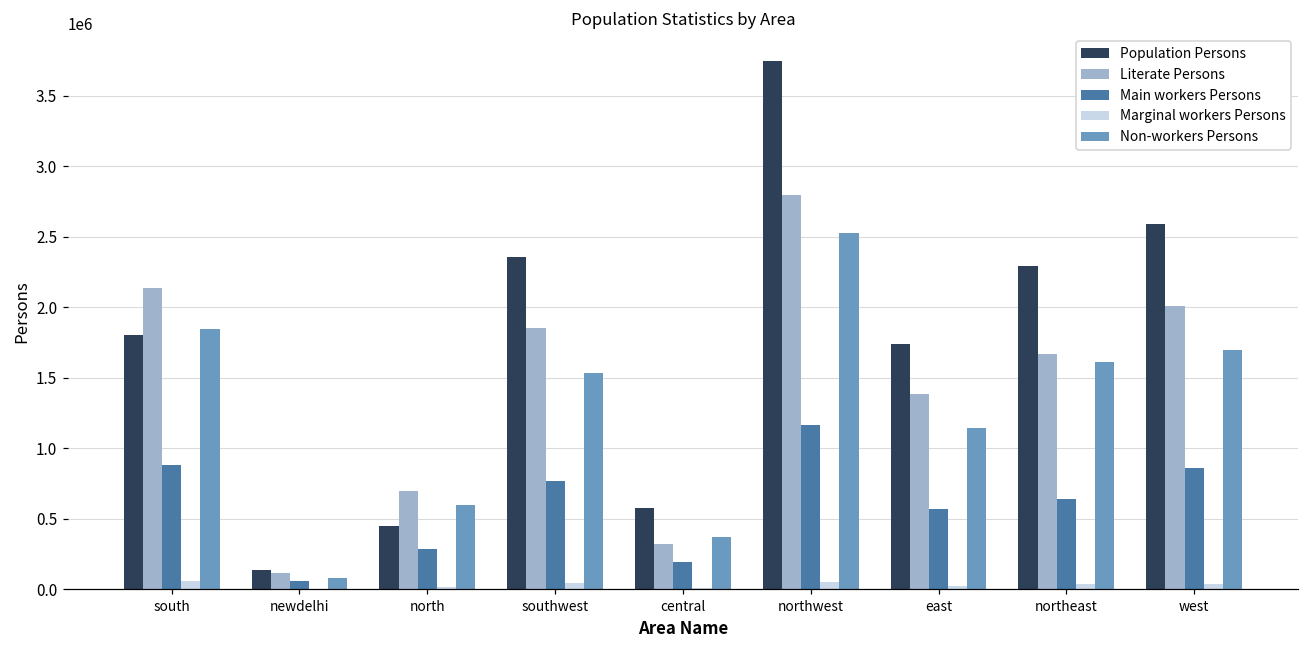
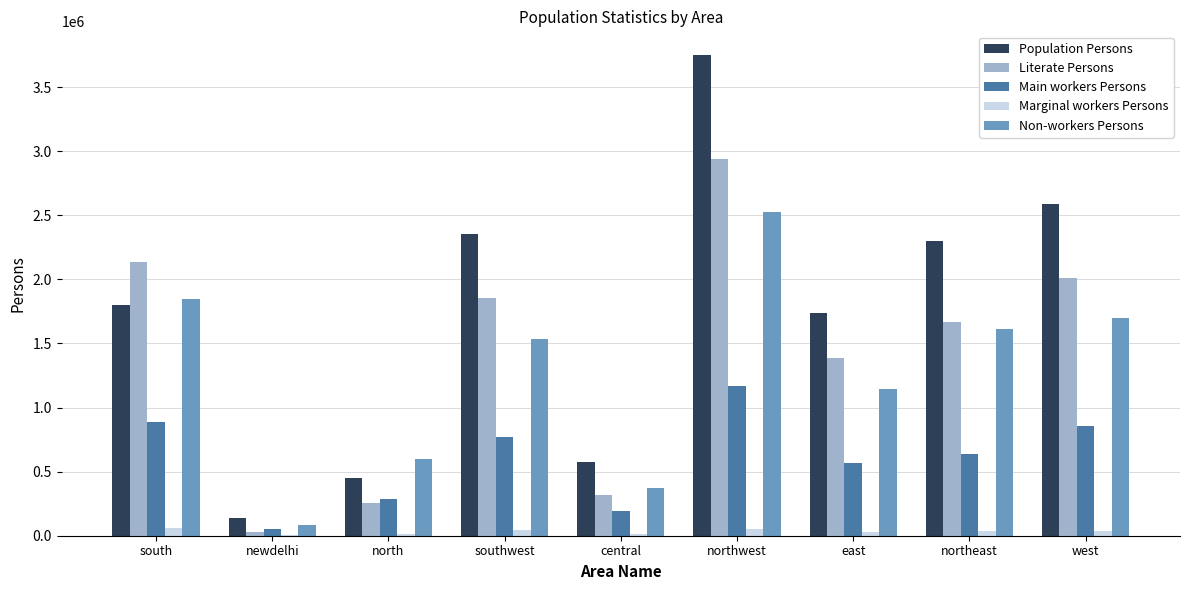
  {
    "Population Persons": {
      "south": 1800000,
      "newdelhi": 140000,
      "north": 450000,
      "southwest": 2360000,
      "central": 580000,
      "northwest": 3750000,
      "east": 1740000,
      "northeast": 2300000,
      "west": 2590000
    },
    "Literate Persons": {
      "south": 2140000,
-     "newdelhi": 110000,
-     "north": 700000,
+     "newdelhi": 30000,
+     "north": 250000,
      "southwest": 1850000,
      "central": 320000,
-     "northwest": 2800000,
+     "northwest": 2940000,
      "east": 1390000,
      "northeast": 1670000,
      "west": 2010000
    },
    "Marginal workers Persons": {
      "south": 60000,
      "southwest": 50000,
      "northwest": 50000,
      "east": 30000,
      "northeast": 40000,
      "west": 30000
    }
  }
